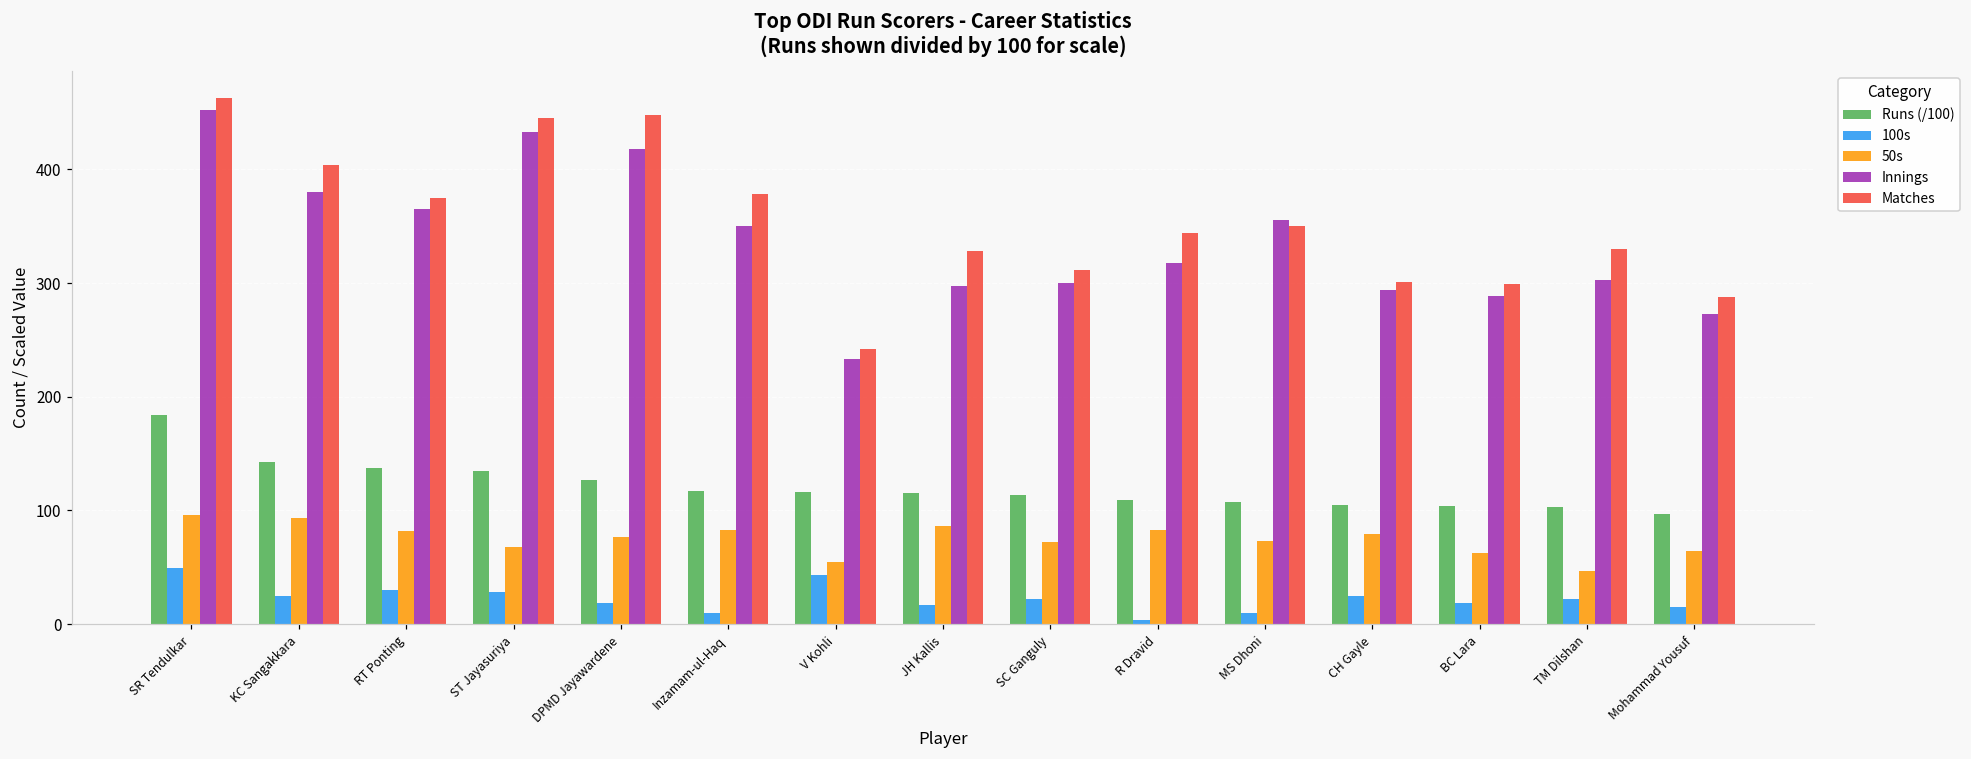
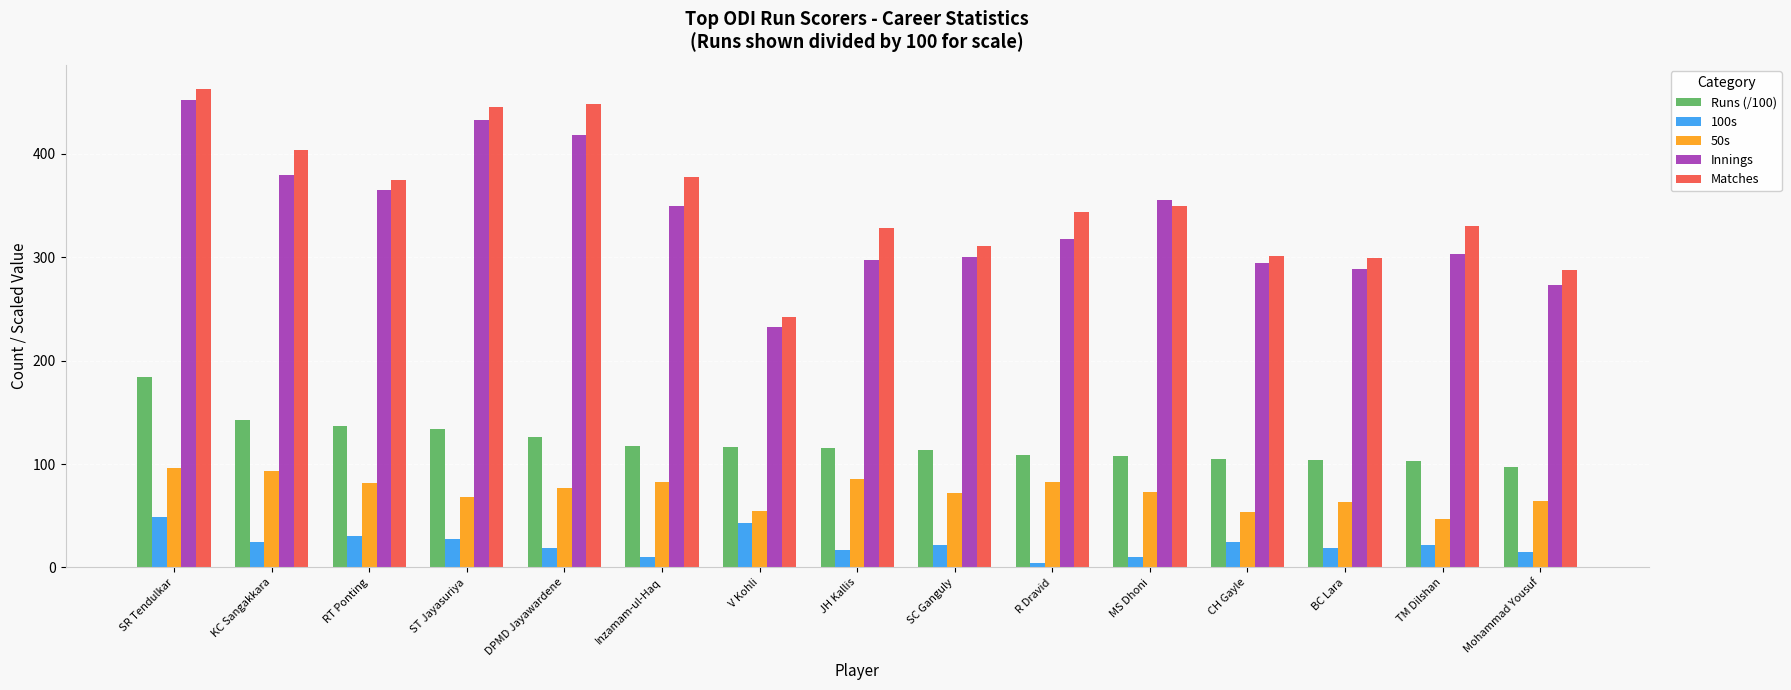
  {
    "Runs (/100)": {
      "SR Tendulkar": 184,
      "KC Sangakkara": 142,
      "RT Ponting": 137,
      "ST Jayasuriya": 134,
      "DPMD Jayawardene": 127,
      "Inzamam-ul-Haq": 117,
      "V Kohli": 116,
      "JH Kallis": 116,
      "SC Ganguly": 114,
      "R Dravid": 109,
      "MS Dhoni": 108,
      "CH Gayle": 105,
      "BC Lara": 104,
      "TM Dilshan": 103,
      "Mohammad Yousuf": 97
    },
    "100s": {
      "SR Tendulkar": 49,
      "KC Sangakkara": 25,
      "RT Ponting": 30,
      "ST Jayasuriya": 28,
      "DPMD Jayawardene": 19,
      "Inzamam-ul-Haq": 10,
      "V Kohli": 43,
      "JH Kallis": 17,
      "SC Ganguly": 22,
      "R Dravid": 4,
      "MS Dhoni": 10,
      "CH Gayle": 25,
      "BC Lara": 19,
      "TM Dilshan": 22,
      "Mohammad Yousuf": 15
    },
    "50s": {
      "SR Tendulkar": 96,
      "KC Sangakkara": 93,
      "RT Ponting": 82,
      "ST Jayasuriya": 68,
      "DPMD Jayawardene": 77,
      "Inzamam-ul-Haq": 83,
      "V Kohli": 55,
      "JH Kallis": 86,
      "SC Ganguly": 72,
      "R Dravid": 83,
      "MS Dhoni": 73,
-     "CH Gayle": 79,
+     "CH Gayle": 54,
      "BC Lara": 63,
      "TM Dilshan": 47,
      "Mohammad Yousuf": 64
    },
    "Innings": {
      "SR Tendulkar": 452,
      "KC Sangakkara": 380,
      "RT Ponting": 365,
      "ST Jayasuriya": 433,
      "DPMD Jayawardene": 418,
      "Inzamam-ul-Haq": 350,
      "V Kohli": 233,
      "JH Kallis": 297,
      "SC Ganguly": 300,
      "R Dravid": 318,
      "MS Dhoni": 355,
      "CH Gayle": 294,
      "BC Lara": 289,
      "TM Dilshan": 303,
      "Mohammad Yousuf": 273
    },
    "Matches": {
      "SR Tendulkar": 463,
      "KC Sangakkara": 404,
      "RT Ponting": 375,
      "ST Jayasuriya": 445,
      "DPMD Jayawardene": 448,
      "Inzamam-ul-Haq": 378,
      "V Kohli": 242,
      "JH Kallis": 328,
      "SC Ganguly": 311,
      "R Dravid": 344,
      "MS Dhoni": 350,
      "CH Gayle": 301,
      "BC Lara": 299,
      "TM Dilshan": 330,
      "Mohammad Yousuf": 288
    }
  }
